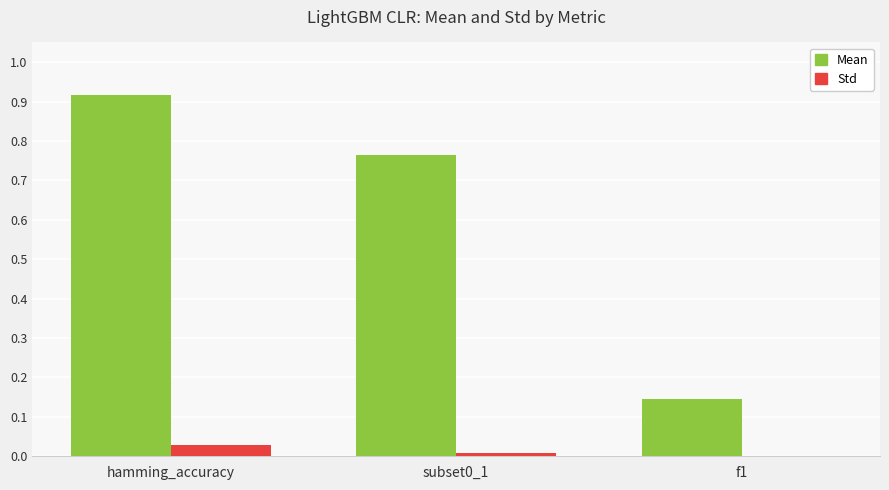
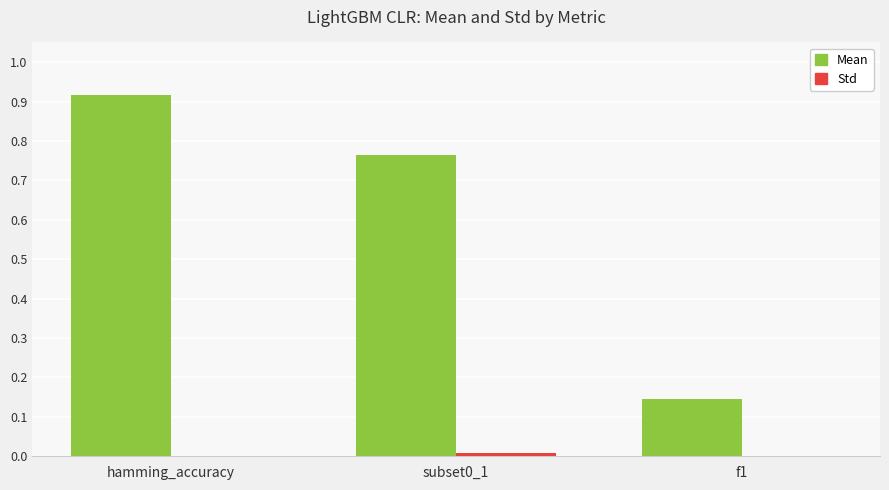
  {
    "Mean": {
      "hamming_accuracy": 0.92,
      "subset0_1": 0.76,
      "f1": 0.14
    },
    "Std": {
-     "hamming_accuracy": 0.03,
+     "hamming_accuracy": 0.00,
      "subset0_1": 0.01
    }
  }
